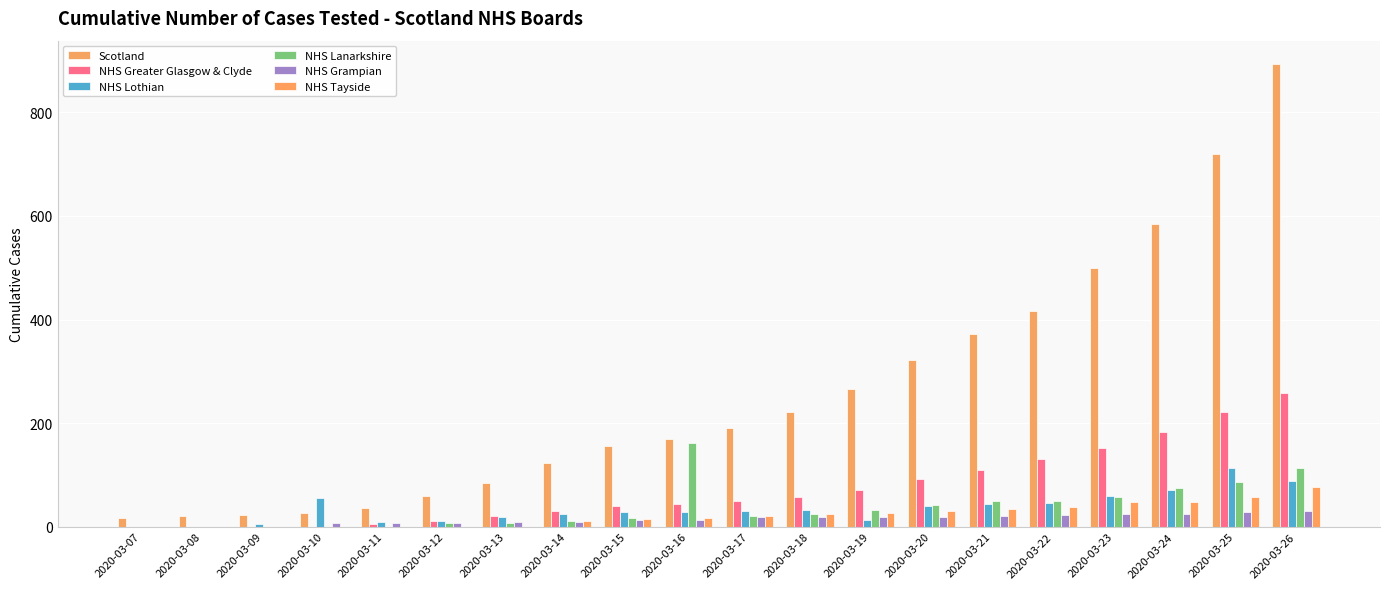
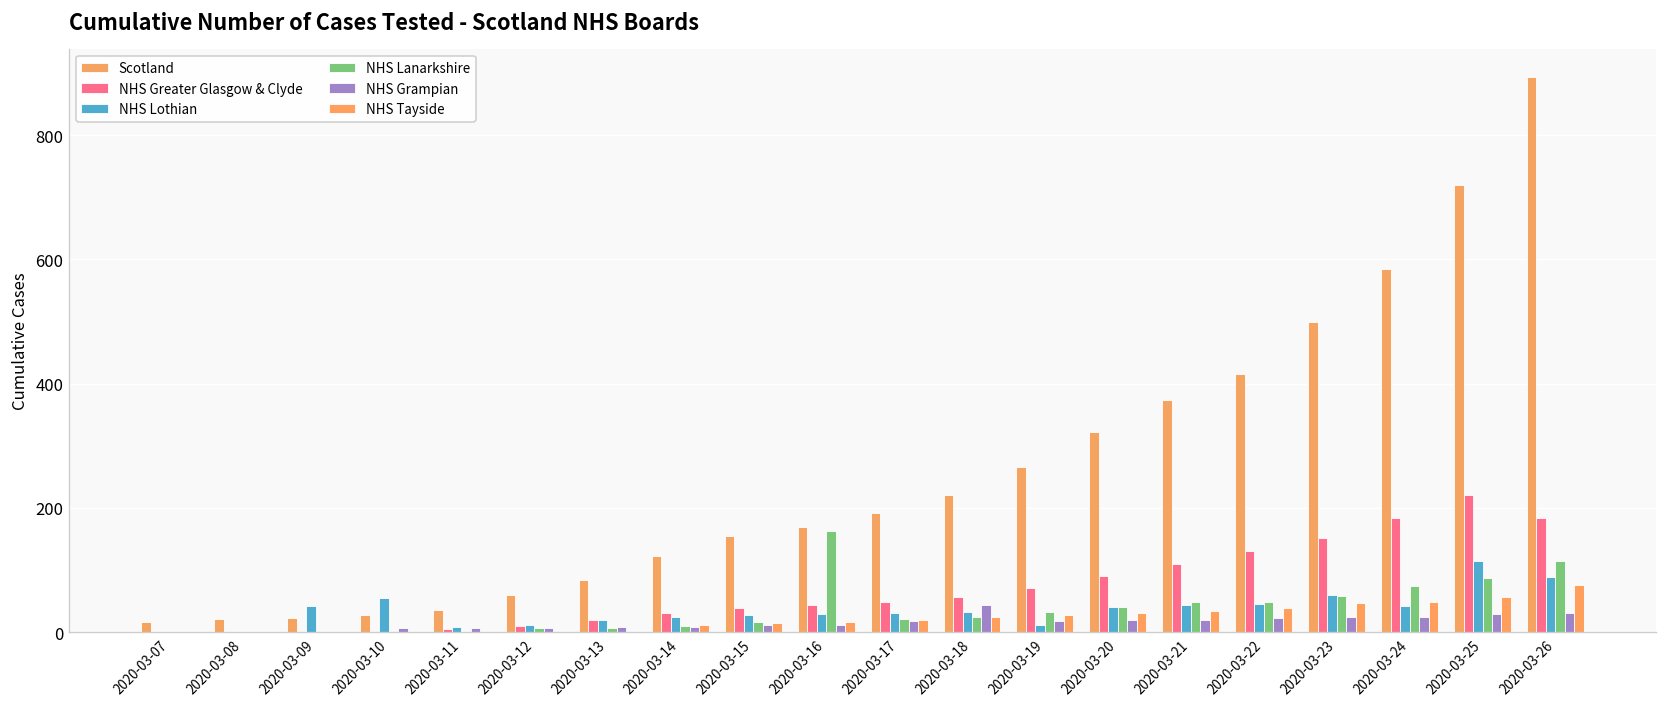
  {
    "NHS Greater Glasgow & Clyde": {
      "2020-03-07": 0,
      "2020-03-08": 0,
      "2020-03-09": 0,
      "2020-03-10": 0,
      "2020-03-11": 10,
      "2020-03-12": 10,
      "2020-03-13": 20,
      "2020-03-14": 30,
      "2020-03-15": 40,
      "2020-03-16": 40,
      "2020-03-17": 50,
      "2020-03-18": 60,
      "2020-03-19": 70,
      "2020-03-20": 90,
      "2020-03-21": 110,
      "2020-03-22": 130,
      "2020-03-23": 150,
      "2020-03-24": 180,
      "2020-03-25": 220,
-     "2020-03-26": 260
+     "2020-03-26": 180
    },
    "NHS Lothian": {
      "2020-03-07": 0,
      "2020-03-08": 0,
-     "2020-03-09": 10,
+     "2020-03-09": 40,
      "2020-03-10": 60,
      "2020-03-11": 10,
      "2020-03-12": 10,
      "2020-03-13": 20,
      "2020-03-14": 30,
      "2020-03-15": 30,
      "2020-03-16": 30,
      "2020-03-17": 30,
      "2020-03-18": 30,
      "2020-03-19": 10,
      "2020-03-20": 40,
      "2020-03-21": 40,
      "2020-03-22": 50,
      "2020-03-23": 60,
-     "2020-03-24": 70,
+     "2020-03-24": 40,
      "2020-03-25": 110,
      "2020-03-26": 90
    },
    "NHS Lanarkshire": {
      "2020-03-07": 0,
      "2020-03-08": 0,
      "2020-03-09": 0,
      "2020-03-10": 0,
      "2020-03-11": 0,
      "2020-03-12": 10,
      "2020-03-13": 10,
      "2020-03-14": 10,
      "2020-03-15": 20,
      "2020-03-16": 160,
      "2020-03-17": 20,
      "2020-03-18": 30,
      "2020-03-19": 30,
      "2020-03-20": 40,
      "2020-03-21": 50,
      "2020-03-22": 50,
      "2020-03-23": 60,
      "2020-03-24": 80,
      "2020-03-25": 90,
      "2020-03-26": 110
    },
    "NHS Grampian": {
      "2020-03-07": 0,
      "2020-03-08": 0,
      "2020-03-09": 0,
      "2020-03-10": 10,
      "2020-03-11": 10,
      "2020-03-12": 10,
      "2020-03-13": 10,
      "2020-03-14": 10,
      "2020-03-15": 10,
      "2020-03-16": 10,
      "2020-03-17": 20,
-     "2020-03-18": 20,
+     "2020-03-18": 40,
      "2020-03-19": 20,
      "2020-03-20": 20,
      "2020-03-21": 20,
      "2020-03-22": 20,
      "2020-03-23": 20,
      "2020-03-24": 20,
      "2020-03-25": 30,
      "2020-03-26": 30
    }
  }
